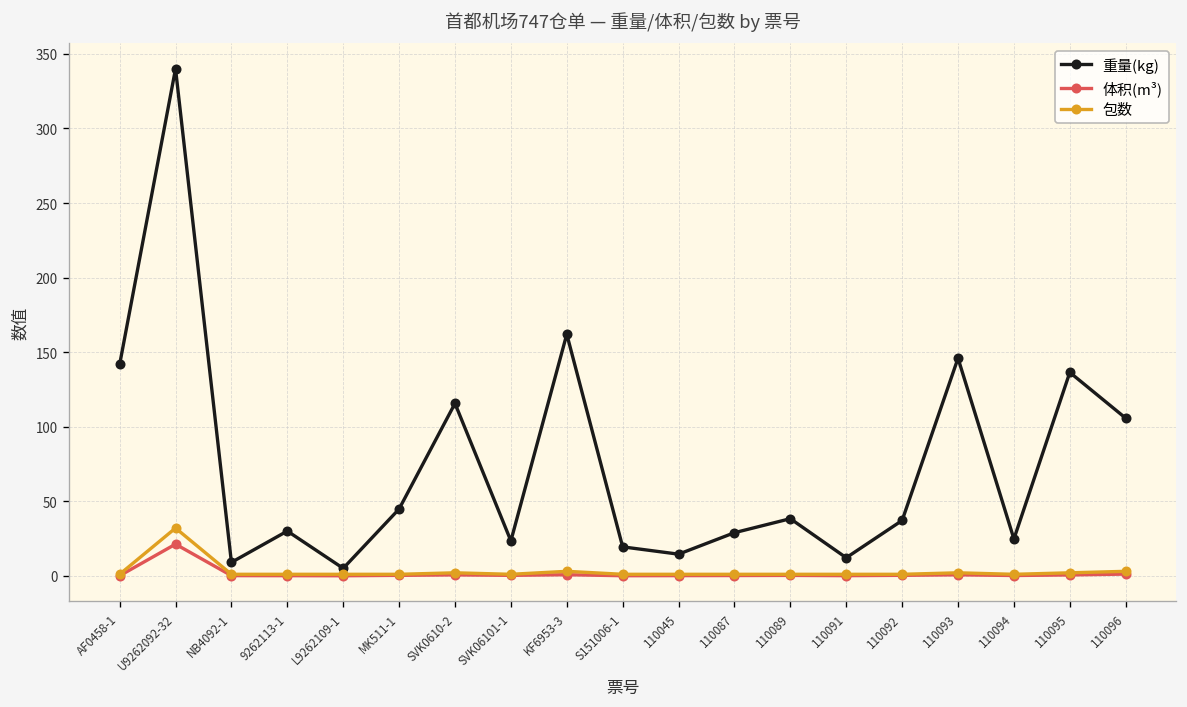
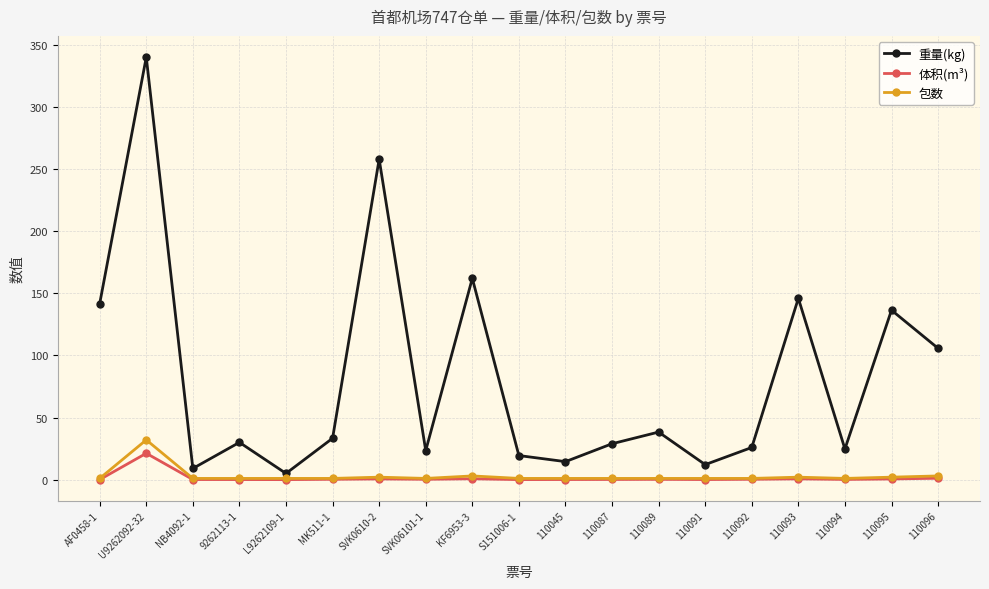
  {
    "重量(kg)": {
      "AF0458-1": 142,
      "U9262092-32": 340,
      "NB4092-1": 9,
      "9262113-1": 30,
      "L9262109-1": 5,
-     "MK511-1": 45,
-     "SVK0610-2": 116,
+     "MK511-1": 33,
+     "SVK0610-2": 258,
      "SVK06101-1": 23,
      "KF6953-3": 162,
      "S151006-1": 19,
      "110045": 15,
      "110087": 29,
      "110089": 38,
      "110091": 12,
-     "110092": 37,
+     "110092": 26,
      "110093": 146,
      "110094": 25,
      "110095": 136,
      "110096": 106
    },
    "体积(m³)": {
      "U9262092-32": 21,
      "KF6953-3": 1
    },
    "包数": {
      "U9262092-32": 32,
      "KF6953-3": 3
    }
  }
